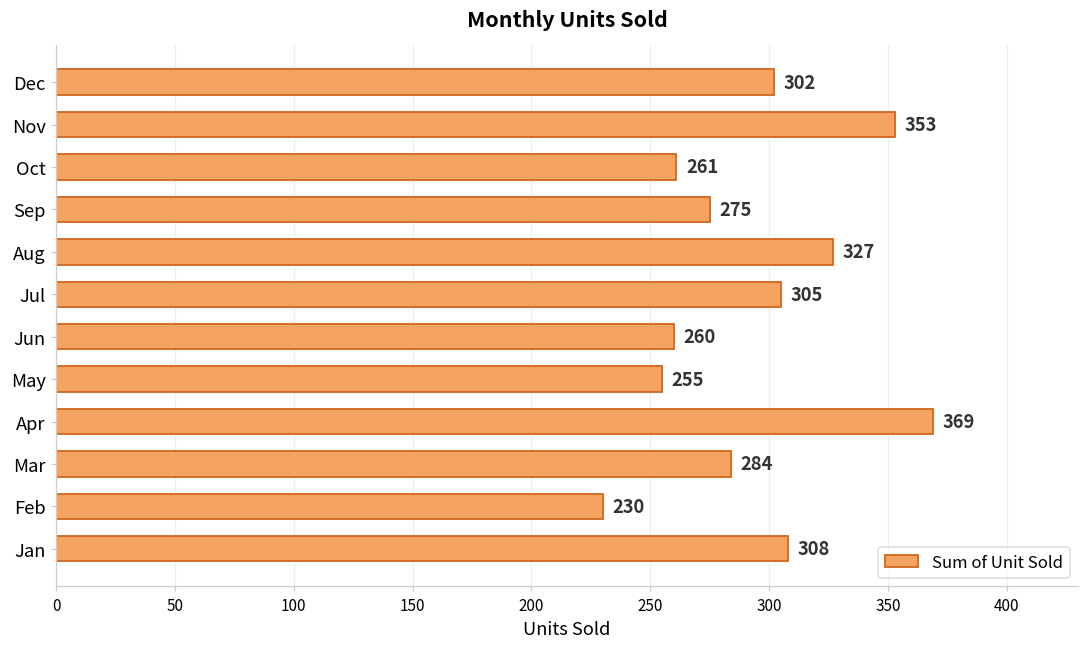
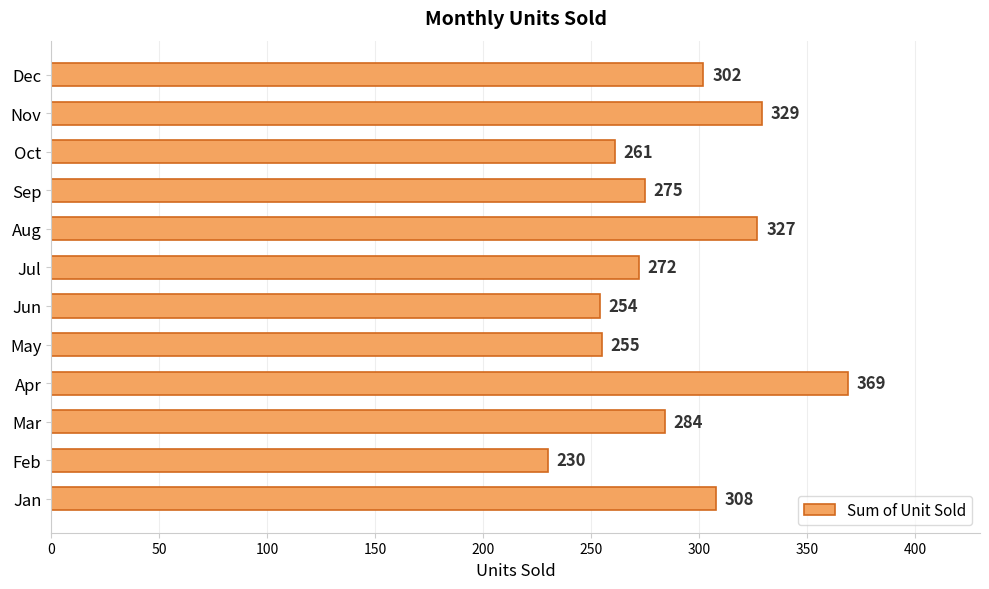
  {
    "Dec": 302,
-   "Nov": 353,
+   "Nov": 329,
    "Oct": 261,
    "Sep": 275,
    "Aug": 327,
-   "Jul": 305,
-   "Jun": 260,
+   "Jul": 272,
+   "Jun": 254,
    "May": 255,
    "Apr": 369,
    "Mar": 284,
    "Feb": 230,
    "Jan": 308
  }
